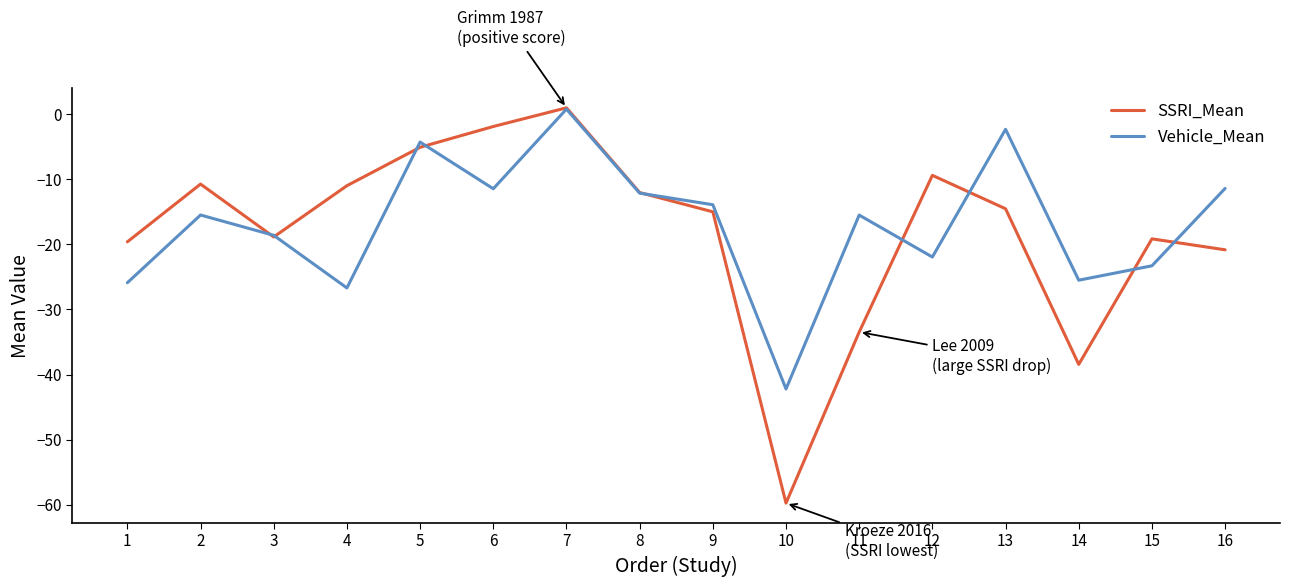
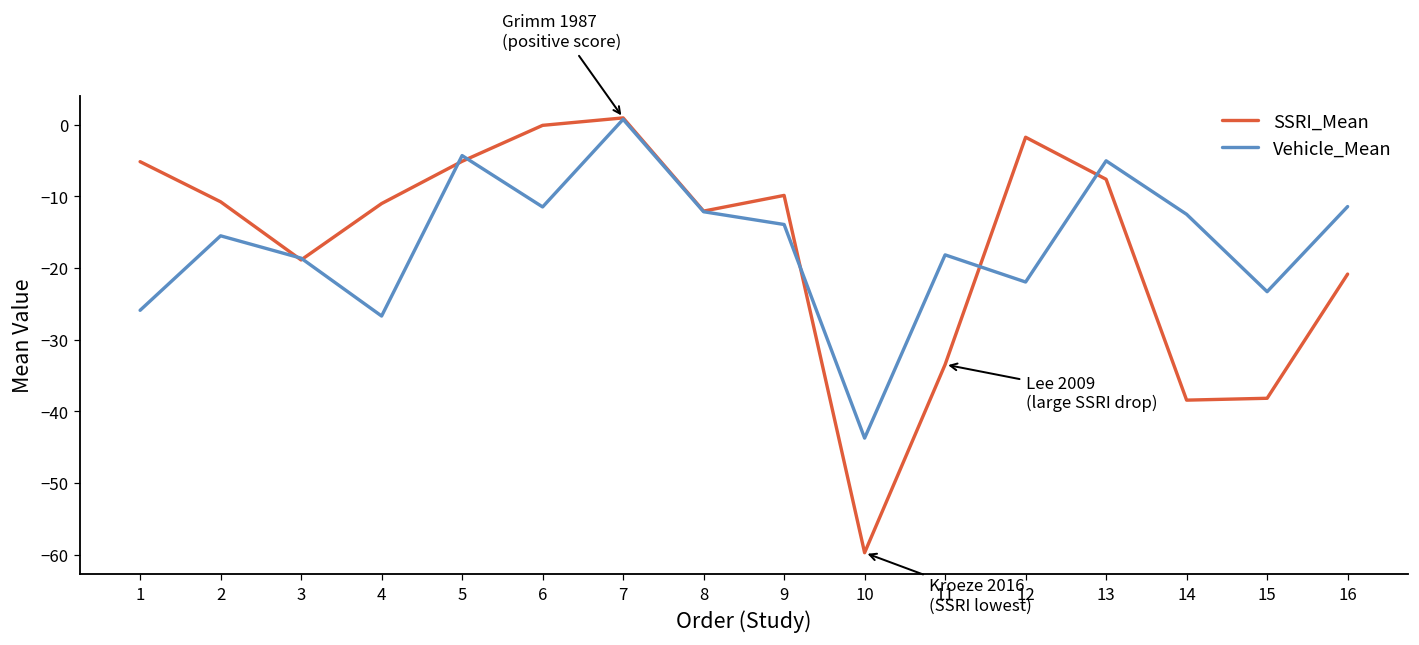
  {
    "SSRI_Mean": {
-     "1": -20,
+     "1": -5,
      "2": -11,
      "4": -11,
      "5": -5,
-     "6": -2,
-     "9": -15,
-     "12": -9,
-     "13": -15,
+     "6": 0,
+     "9": -10,
+     "12": -2,
+     "13": -8,
      "14": -38,
-     "15": -19,
+     "15": -38,
      "16": -21
    },
    "Vehicle_Mean": {
      "1": -26,
      "2": -16,
      "4": -27,
      "5": -4,
      "6": -11,
      "9": -14,
-     "10": -42,
-     "11": -16,
+     "10": -44,
+     "11": -18,
      "12": -22,
-     "13": -2,
-     "14": -26,
+     "13": -5,
+     "14": -13,
      "15": -23,
      "16": -11
    }
  }
